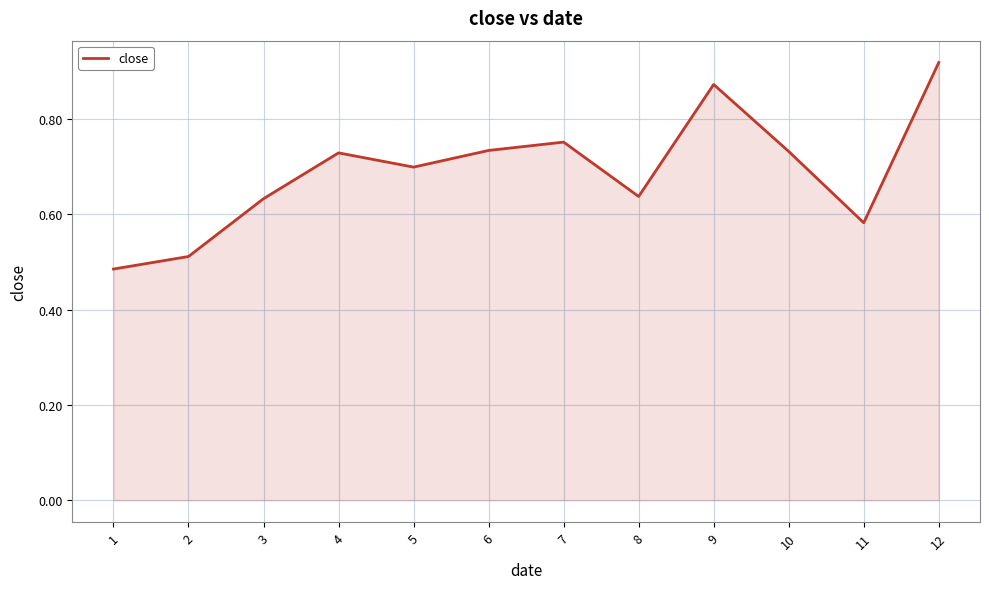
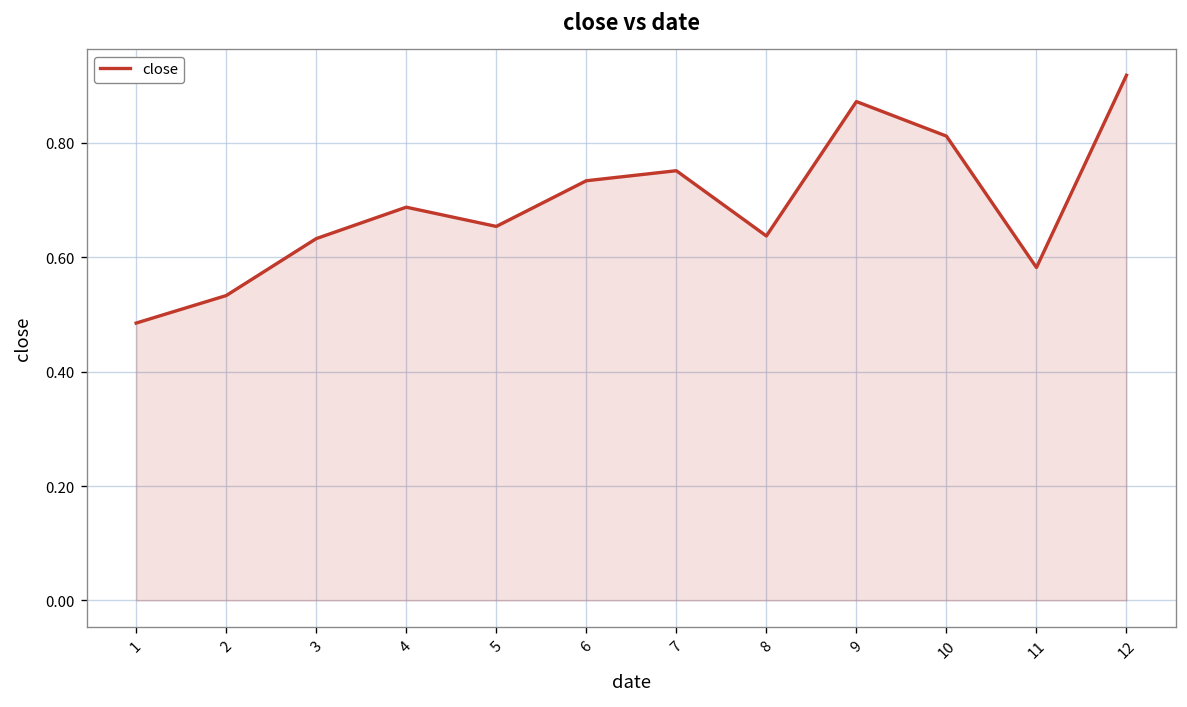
  {
    "1": 0.48,
-   "2": 0.51,
+   "2": 0.53,
    "3": 0.63,
-   "4": 0.73,
-   "5": 0.70,
+   "4": 0.69,
+   "5": 0.65,
    "6": 0.73,
    "7": 0.75,
    "8": 0.64,
    "9": 0.87,
-   "10": 0.73,
+   "10": 0.81,
    "11": 0.58,
    "12": 0.92
  }
